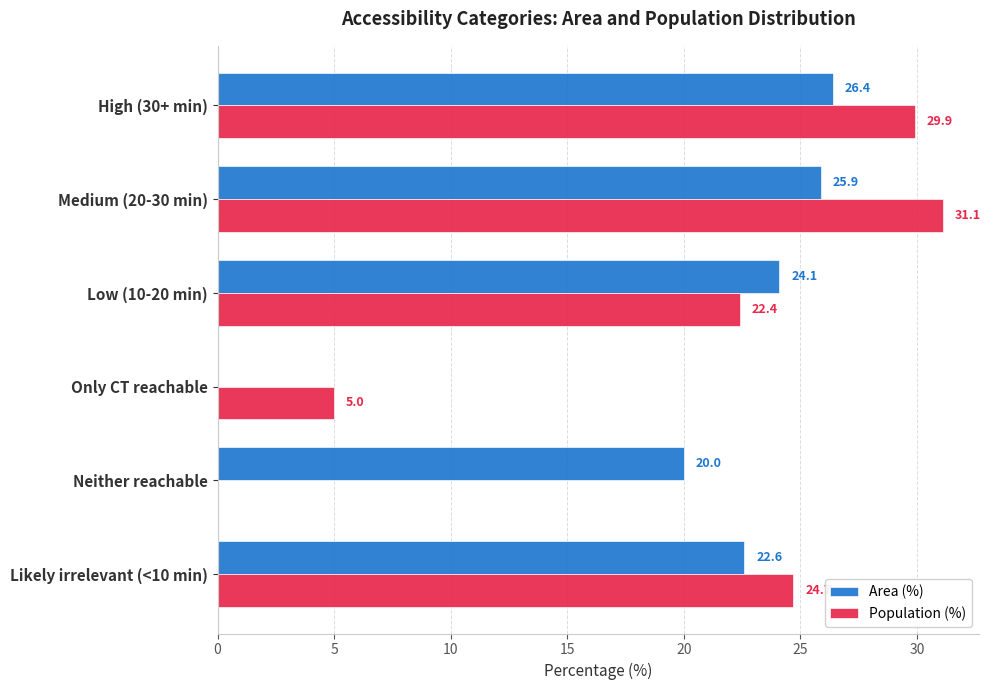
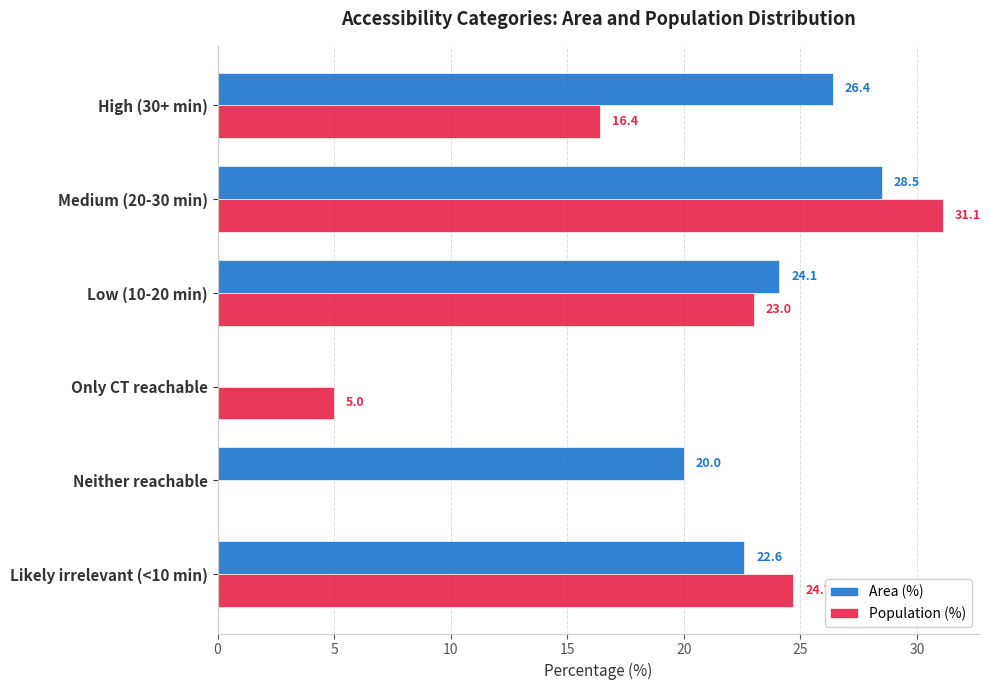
  {
    "Area (%)": {
      "High (30+ min)": 26.4,
-     "Medium (20-30 min)": 25.9,
+     "Medium (20-30 min)": 28.5,
      "Low (10-20 min)": 24.1,
      "Neither reachable": 20.0,
      "Likely irrelevant (<10 min)": 22.6
    },
    "Population (%)": {
-     "High (30+ min)": 29.9,
+     "High (30+ min)": 16.4,
      "Medium (20-30 min)": 31.1,
-     "Low (10-20 min)": 22.4,
+     "Low (10-20 min)": 23.0,
      "Only CT reachable": 5.0
    }
  }
